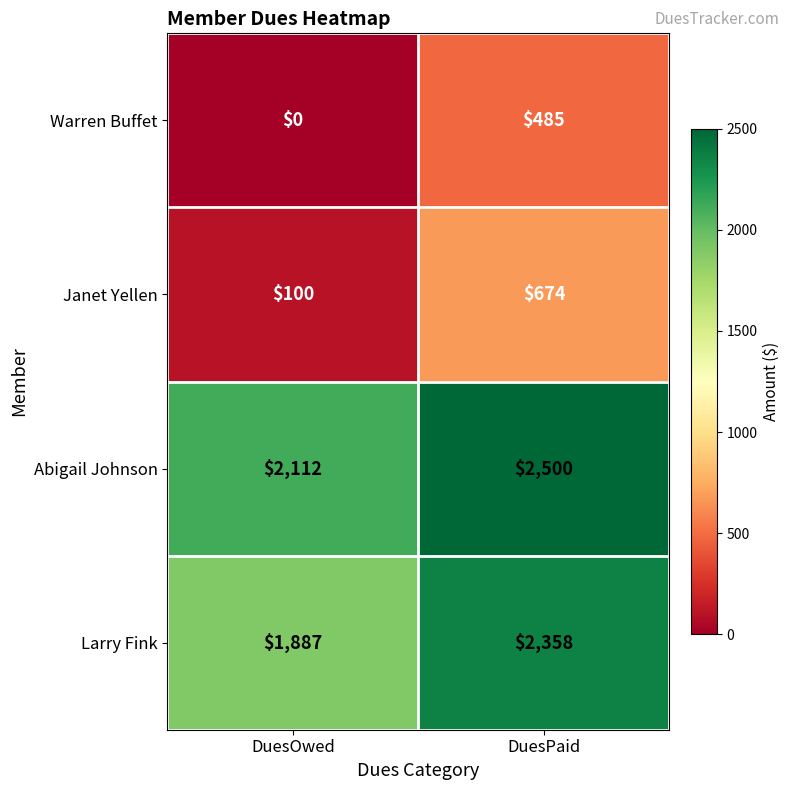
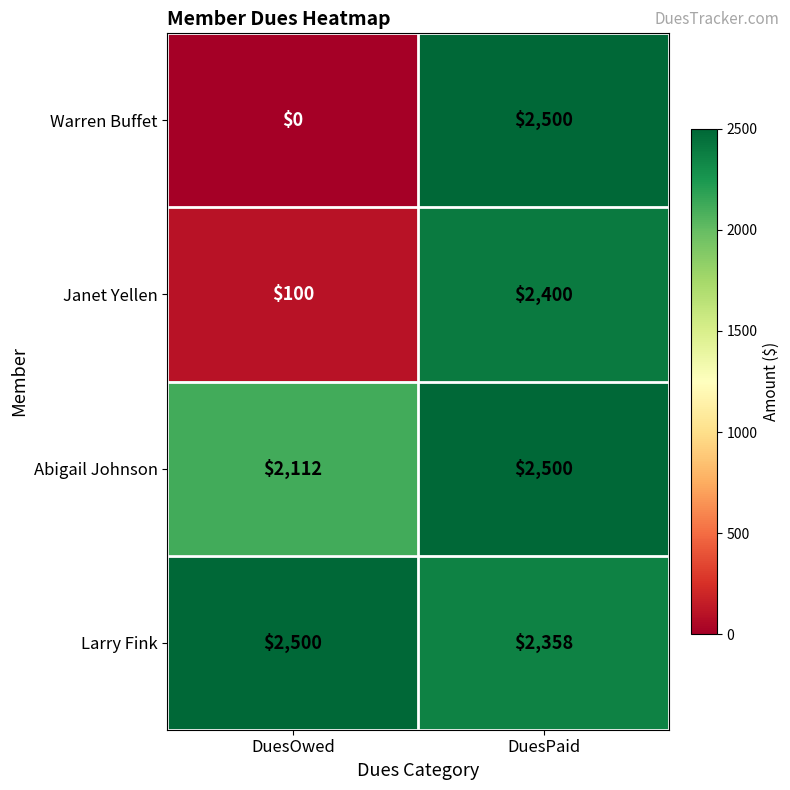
  {
    "Warren Buffet": {
      "DuesOwed": "$0",
-     "DuesPaid": "$485"
+     "DuesPaid": "$2,500"
    },
    "Janet Yellen": {
      "DuesOwed": "$100",
-     "DuesPaid": "$674"
+     "DuesPaid": "$2,400"
    },
    "Abigail Johnson": {
      "DuesOwed": "$2,112",
      "DuesPaid": "$2,500"
    },
    "Larry Fink": {
-     "DuesOwed": "$1,887",
+     "DuesOwed": "$2,500",
      "DuesPaid": "$2,358"
    }
  }
